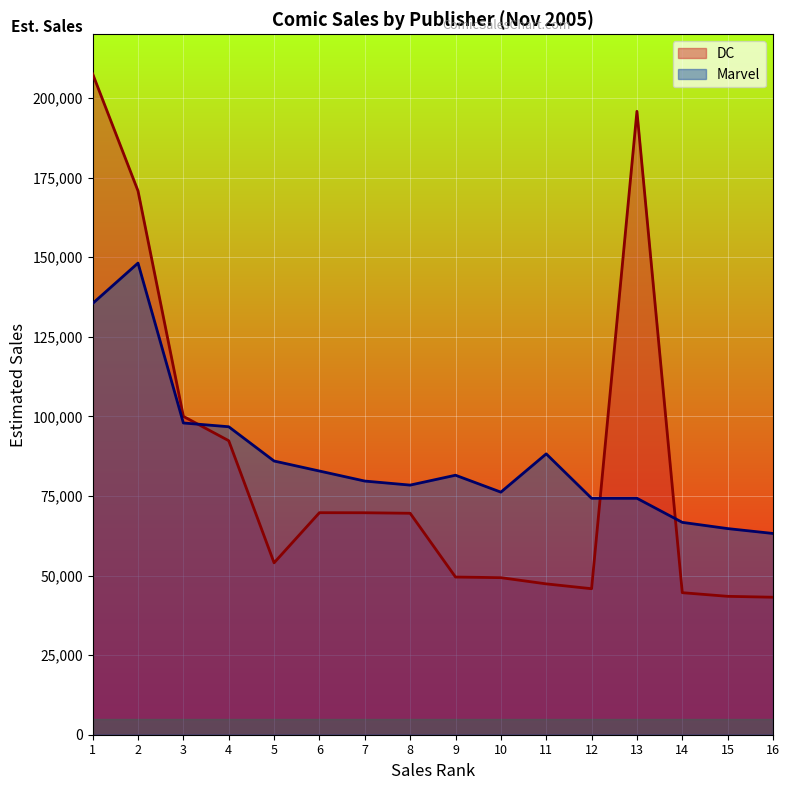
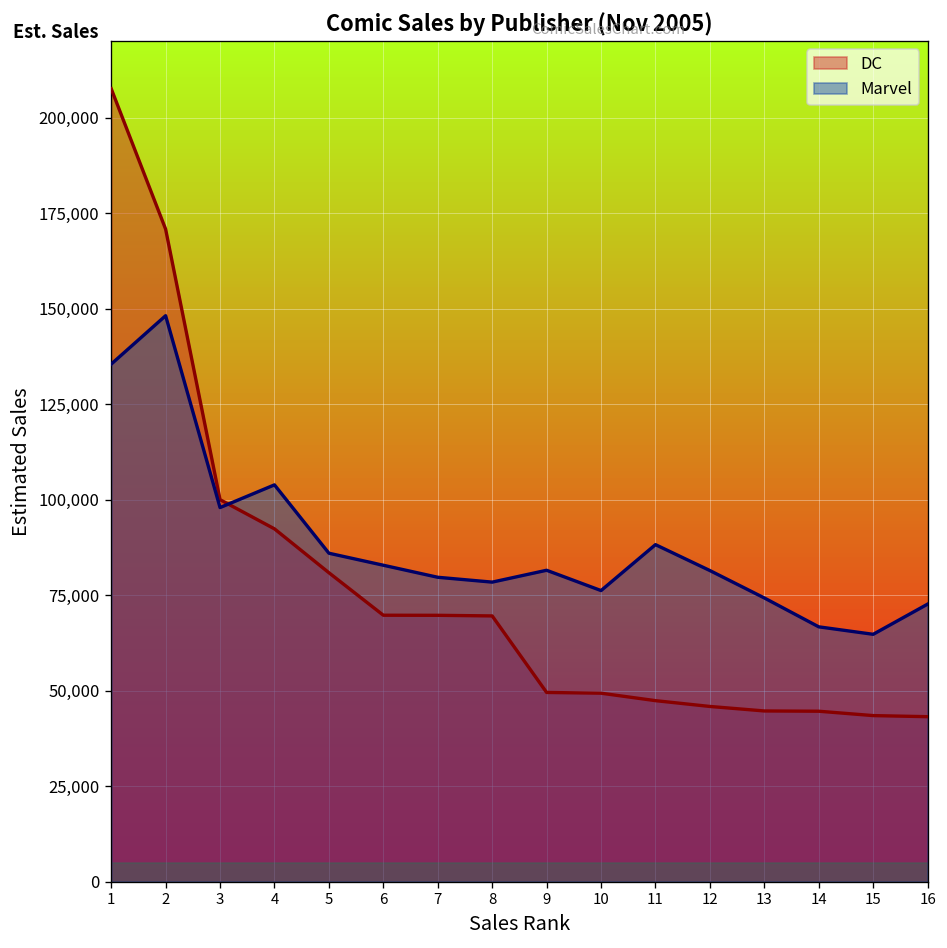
  {
    "DC": {
      "1": "208,000",
      "2": "171,000",
      "3": "100,000",
      "4": "92,000",
-     "5": "54,000",
+     "5": "81,000",
      "6": "70,000",
      "7": "70,000",
      "8": "70,000",
      "9": "50,000",
      "10": "49,000",
      "11": "47,000",
      "12": "46,000",
-     "13": "196,000",
+     "13": "45,000",
      "14": "45,000",
      "15": "43,000",
      "16": "43,000"
    },
    "Marvel": {
      "1": "135,000",
      "2": "148,000",
      "3": "98,000",
-     "4": "97,000",
+     "4": "104,000",
      "5": "86,000",
      "6": "83,000",
      "7": "80,000",
      "8": "78,000",
      "9": "82,000",
      "10": "76,000",
      "11": "88,000",
-     "12": "74,000",
+     "12": "81,000",
      "13": "74,000",
      "14": "67,000",
      "15": "65,000",
-     "16": "63,000"
+     "16": "73,000"
    }
  }
